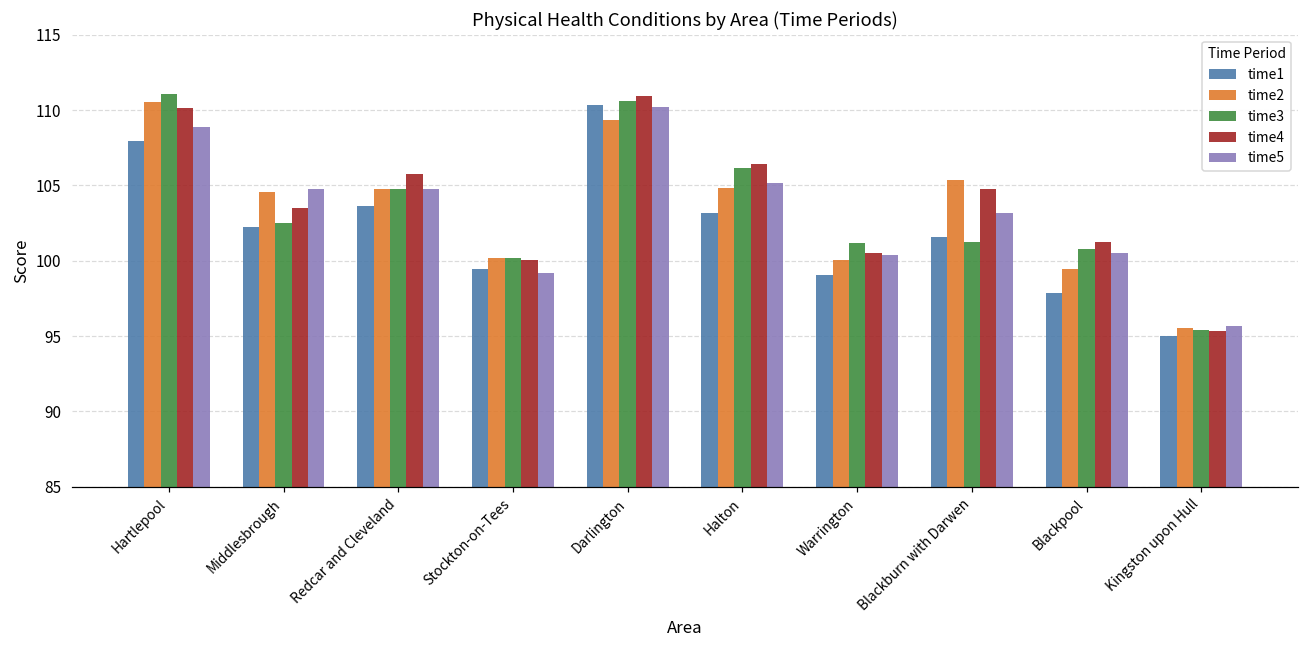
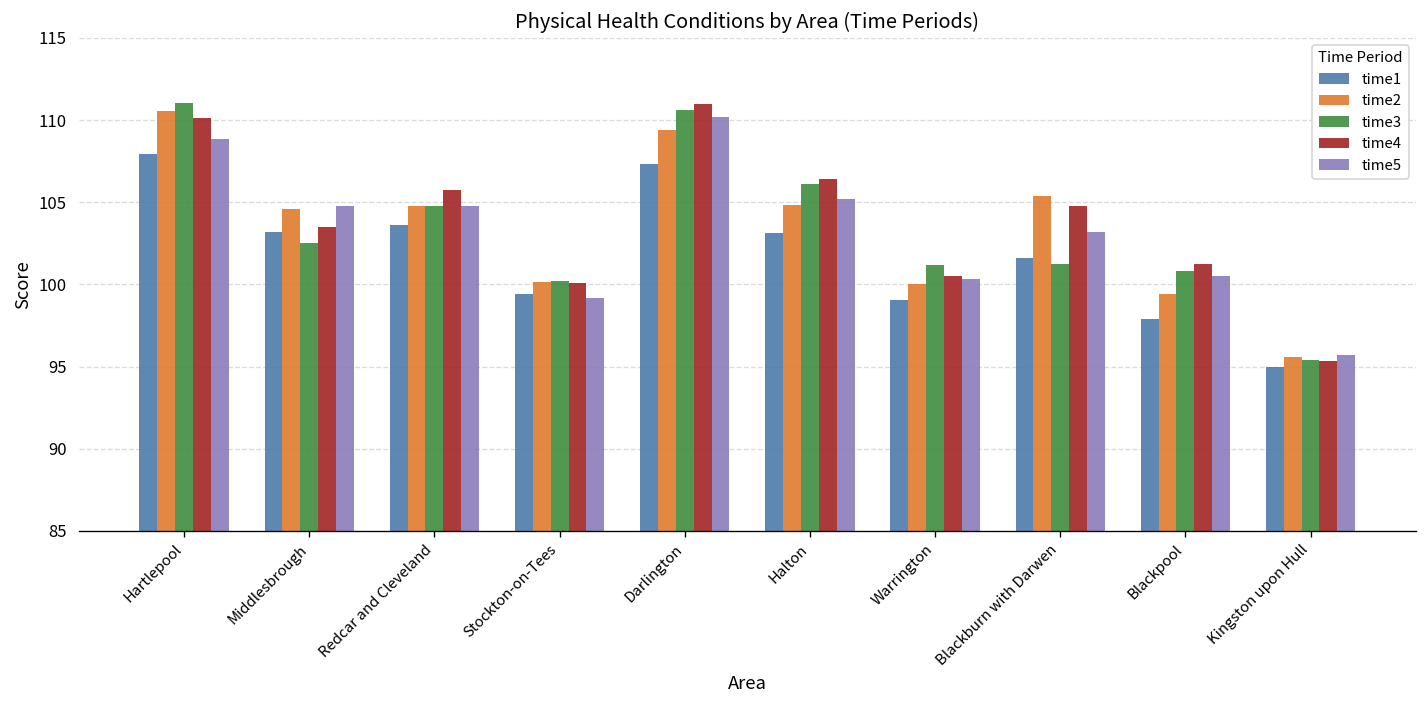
  {
    "time1": {
      "Hartlepool": 107.9,
-     "Middlesbrough": 102.2,
+     "Middlesbrough": 103.2,
      "Redcar and Cleveland": 103.6,
      "Stockton-on-Tees": 99.4,
-     "Darlington": 110.3,
+     "Darlington": 107.3,
      "Halton": 103.1,
      "Warrington": 99.1,
      "Blackburn with Darwen": 101.6,
      "Blackpool": 97.9,
      "Kingston upon Hull": 95.0
    },
    "time2": {
      "Hartlepool": 110.5,
      "Middlesbrough": 104.6,
      "Redcar and Cleveland": 104.8,
      "Stockton-on-Tees": 100.2,
      "Darlington": 109.4,
      "Halton": 104.8,
      "Warrington": 100.0,
      "Blackburn with Darwen": 105.4,
      "Blackpool": 99.4,
      "Kingston upon Hull": 95.6
    },
    "time3": {
      "Hartlepool": 111.0,
      "Middlesbrough": 102.5,
      "Redcar and Cleveland": 104.7,
      "Stockton-on-Tees": 100.2,
      "Darlington": 110.6,
      "Halton": 106.1,
      "Warrington": 101.2,
      "Blackburn with Darwen": 101.3,
      "Blackpool": 100.8,
      "Kingston upon Hull": 95.4
    },
    "time4": {
      "Hartlepool": 110.1,
      "Middlesbrough": 103.5,
      "Redcar and Cleveland": 105.7,
      "Stockton-on-Tees": 100.1,
      "Darlington": 111.0,
      "Halton": 106.4,
      "Warrington": 100.5,
      "Blackburn with Darwen": 104.8,
      "Blackpool": 101.2,
      "Kingston upon Hull": 95.3
    },
    "time5": {
      "Hartlepool": 108.8,
      "Middlesbrough": 104.8,
      "Redcar and Cleveland": 104.8,
      "Stockton-on-Tees": 99.2,
      "Darlington": 110.2,
      "Halton": 105.2,
      "Warrington": 100.3,
      "Blackburn with Darwen": 103.2,
      "Blackpool": 100.5,
      "Kingston upon Hull": 95.7
    }
  }
